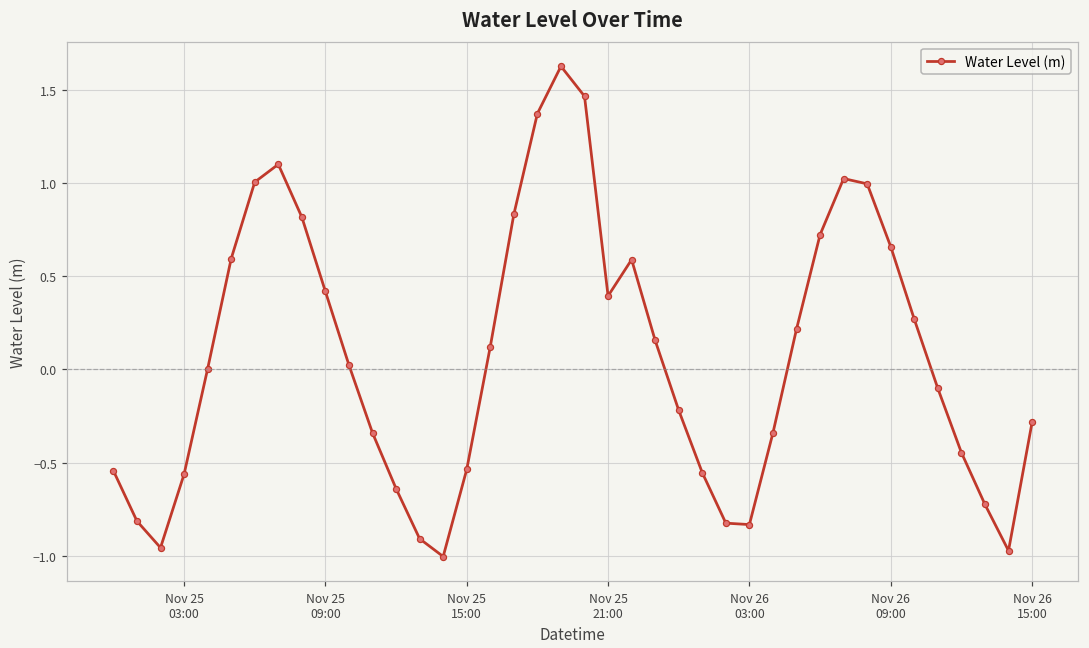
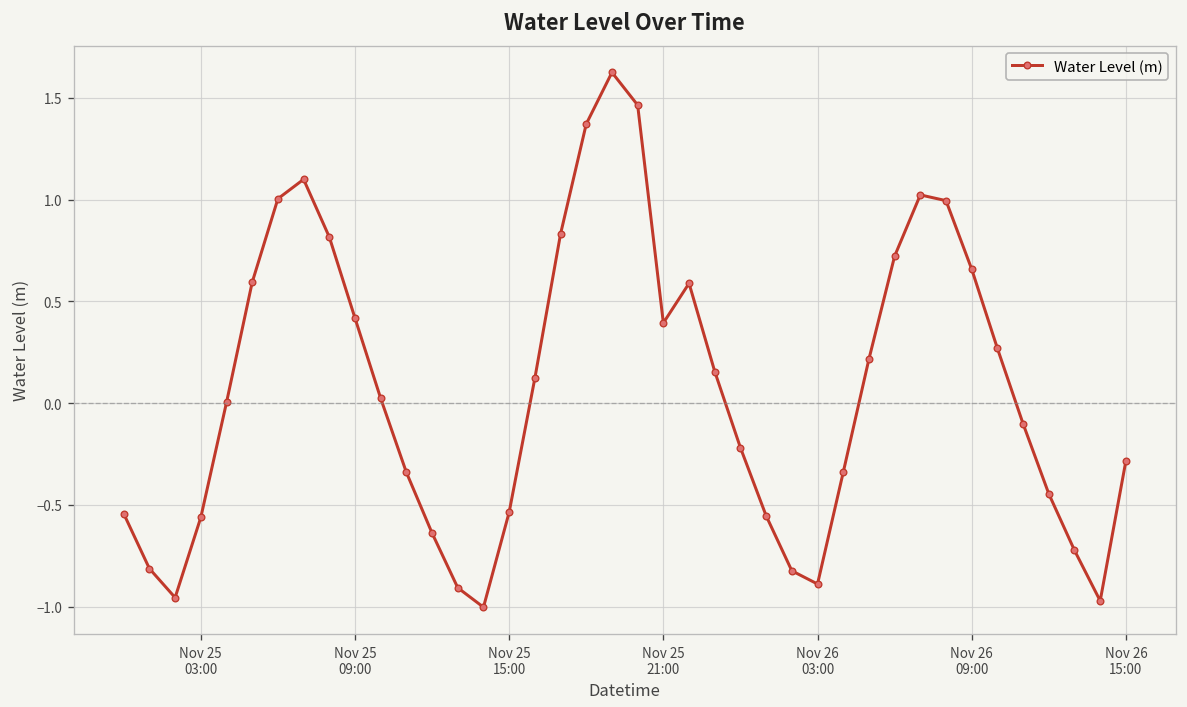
  {
    "Nov 25 03:00": -0.56,
    "Nov 25 09:00": 0.42,
    "Nov 25 15:00": -0.54,
    "Nov 25 21:00": 0.39,
-   "Nov 26 03:00": -0.83,
+   "Nov 26 03:00": -0.89,
    "Nov 26 09:00": 0.66,
    "Nov 26 15:00": -0.28
  }
